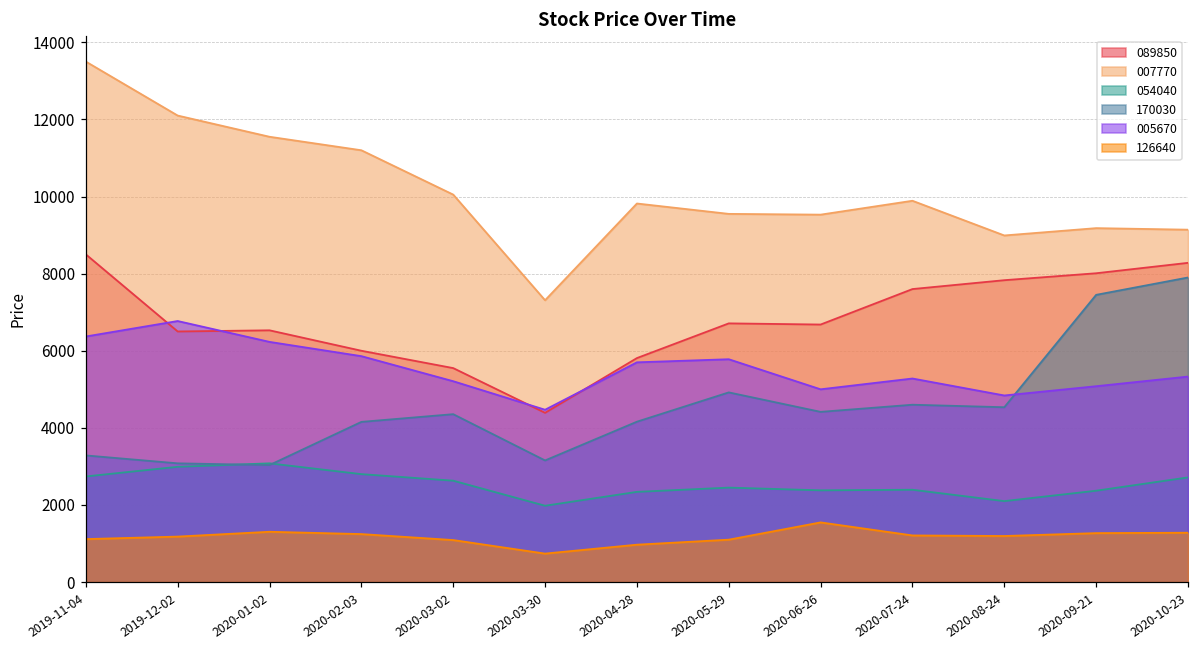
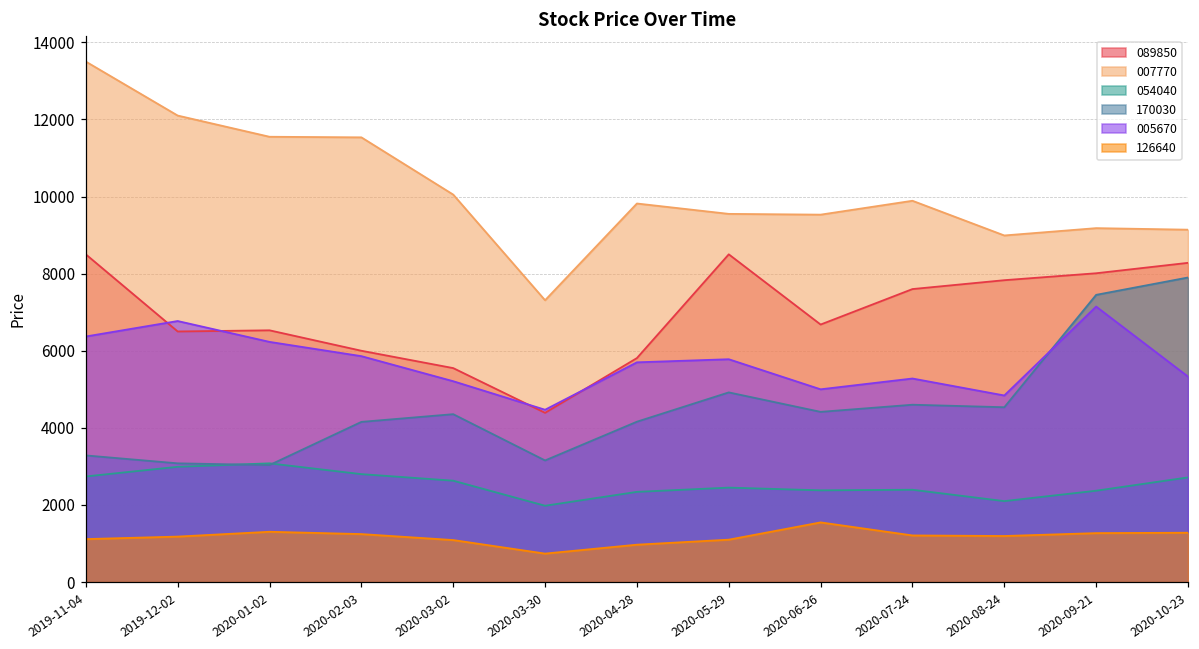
  {
    "089850": {
      "2019-11-04": 8500,
      "2019-12-02": 6500,
      "2020-01-02": 6500,
      "2020-02-03": 6000,
      "2020-03-02": 5600,
      "2020-03-30": 4400,
      "2020-04-28": 5800,
-     "2020-05-29": 6700,
+     "2020-05-29": 8500,
      "2020-06-26": 6700,
      "2020-07-24": 7600,
      "2020-08-24": 7800,
      "2020-09-21": 8000,
      "2020-10-23": 8300
    },
    "007770": {
      "2019-11-04": 13500,
      "2019-12-02": 12100,
      "2020-01-02": 11600,
-     "2020-02-03": 11200,
+     "2020-02-03": 11500,
      "2020-03-02": 10100,
      "2020-03-30": 7300,
      "2020-04-28": 9800,
      "2020-05-29": 9600,
      "2020-06-26": 9500,
      "2020-07-24": 9900,
      "2020-08-24": 9000,
      "2020-09-21": 9200,
      "2020-10-23": 9100
    },
    "005670": {
      "2019-11-04": 6400,
      "2019-12-02": 6800,
      "2020-01-02": 6200,
      "2020-02-03": 5900,
      "2020-03-02": 5200,
      "2020-03-30": 4500,
      "2020-04-28": 5700,
      "2020-05-29": 5800,
      "2020-06-26": 5000,
      "2020-07-24": 5300,
      "2020-08-24": 4800,
-     "2020-09-21": 5100,
+     "2020-09-21": 7100,
      "2020-10-23": 5300
    },
    "126640": {
      "2019-11-04": 1100,
      "2019-12-02": 1200,
      "2020-01-02": 1300,
      "2020-02-03": 1200,
      "2020-03-02": 1100,
      "2020-03-30": 700,
      "2020-04-28": 1000,
      "2020-05-29": 1100,
      "2020-06-26": 1500,
      "2020-07-24": 1200,
      "2020-08-24": 1200,
      "2020-09-21": 1300,
      "2020-10-23": 1300
    }
  }
